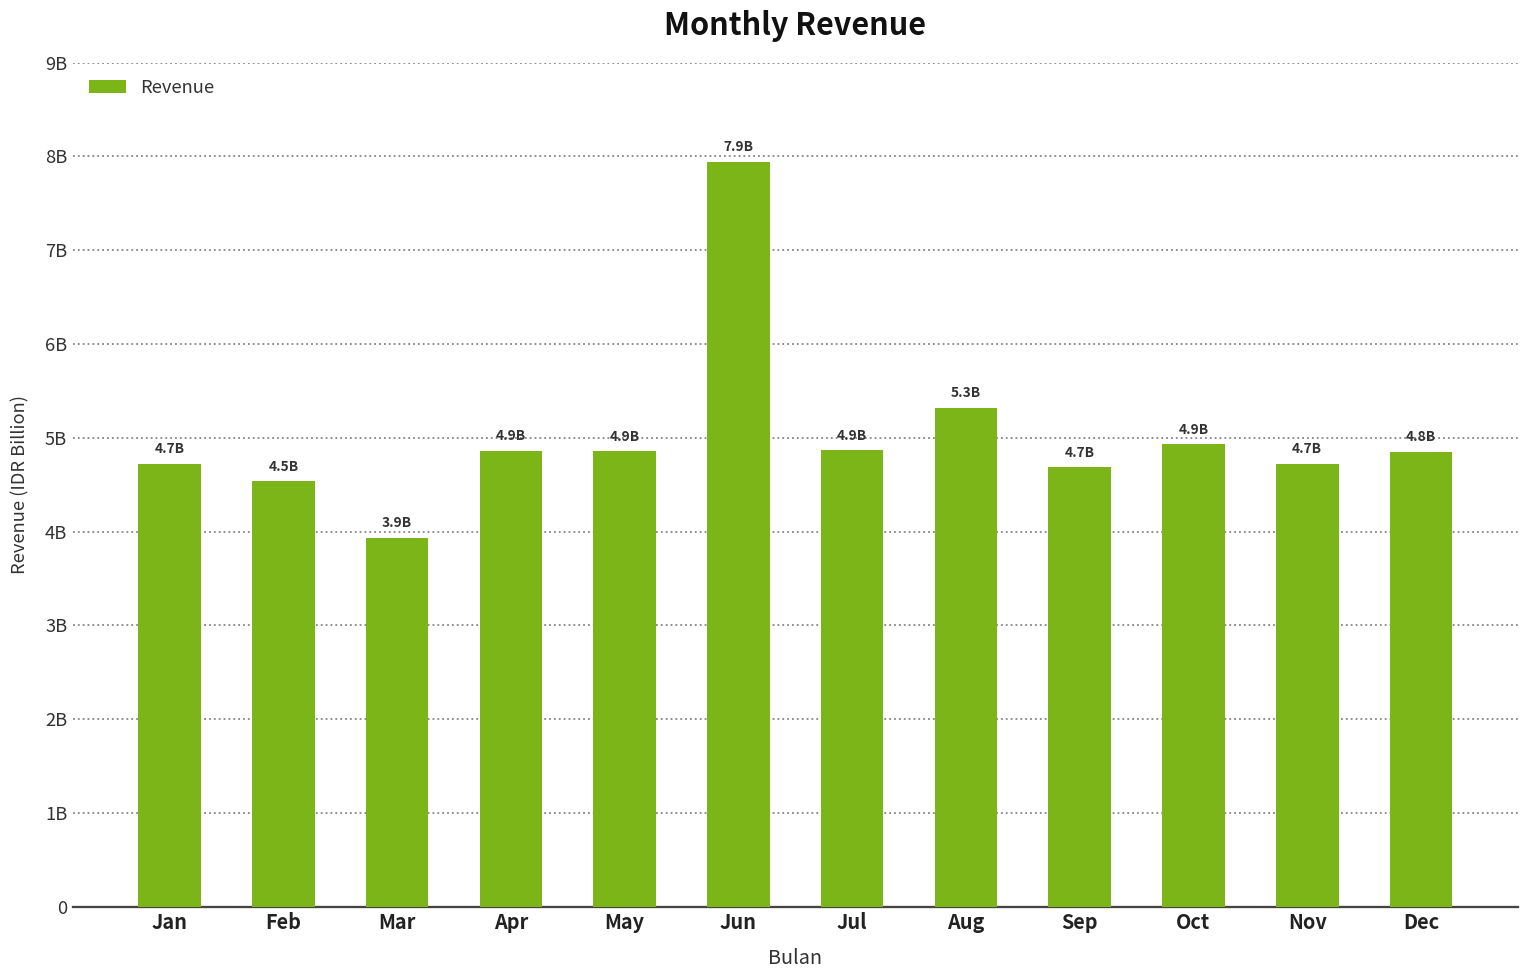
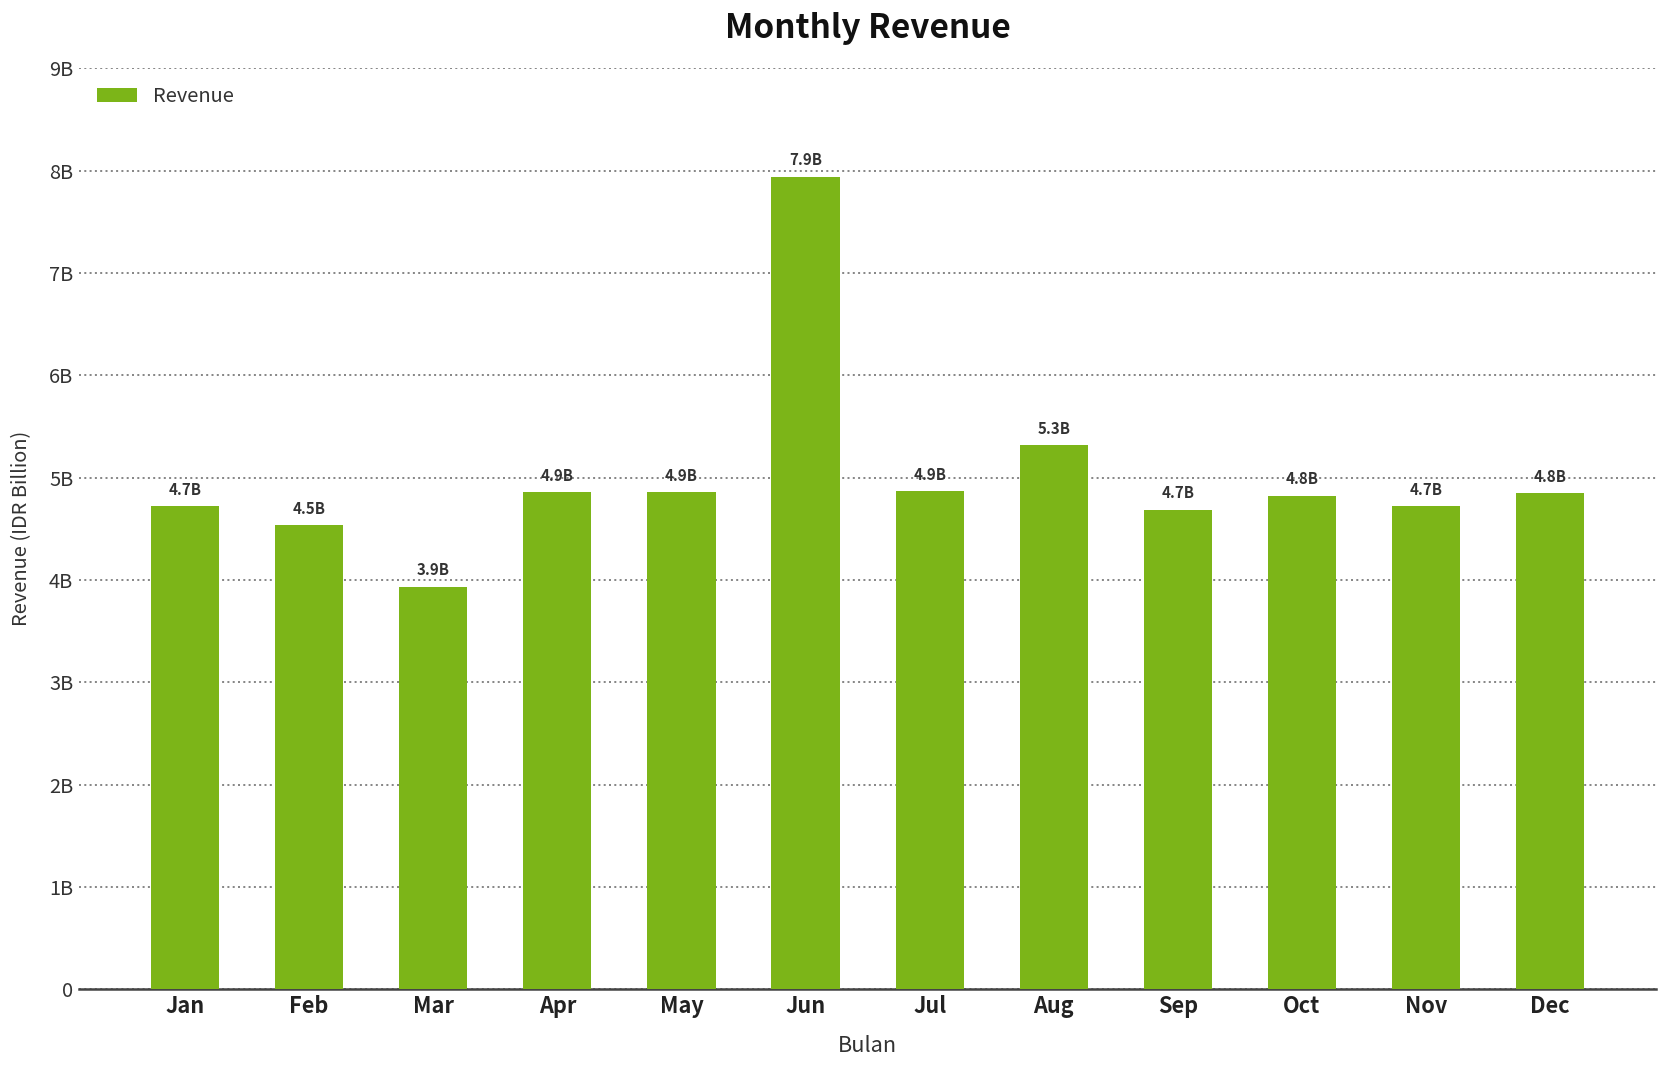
  {
    "Jan": "4.7B",
    "Feb": "4.5B",
    "Mar": "3.9B",
    "Apr": "4.9B",
    "May": "4.9B",
    "Jun": "7.9B",
    "Jul": "4.9B",
    "Aug": "5.3B",
    "Sep": "4.7B",
-   "Oct": "4.9B",
+   "Oct": "4.8B",
    "Nov": "4.7B",
    "Dec": "4.8B"
  }
